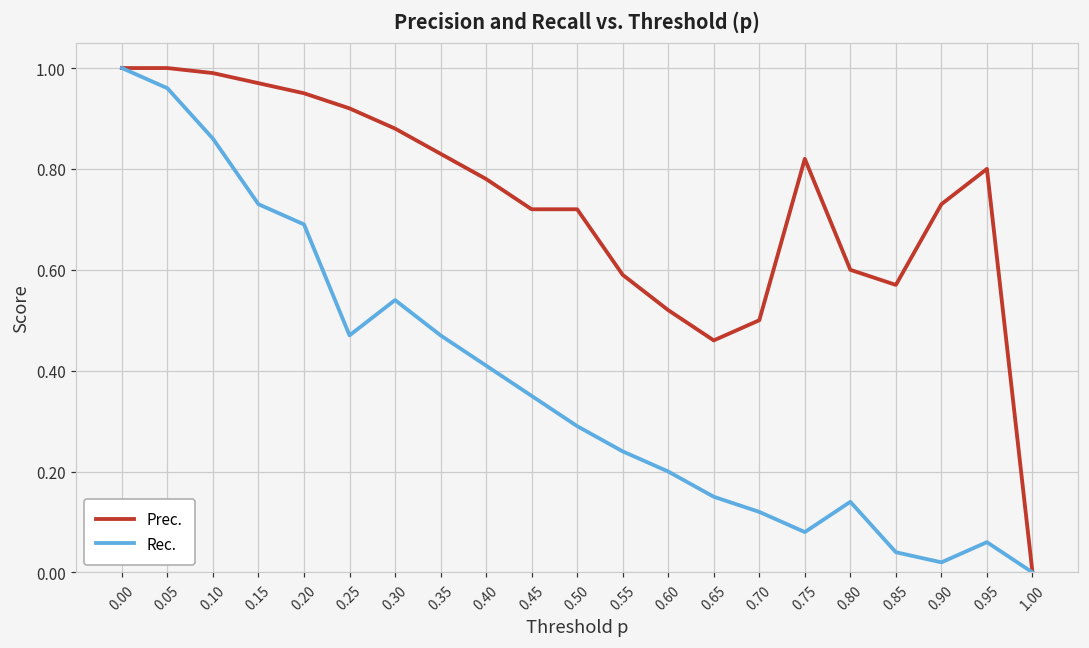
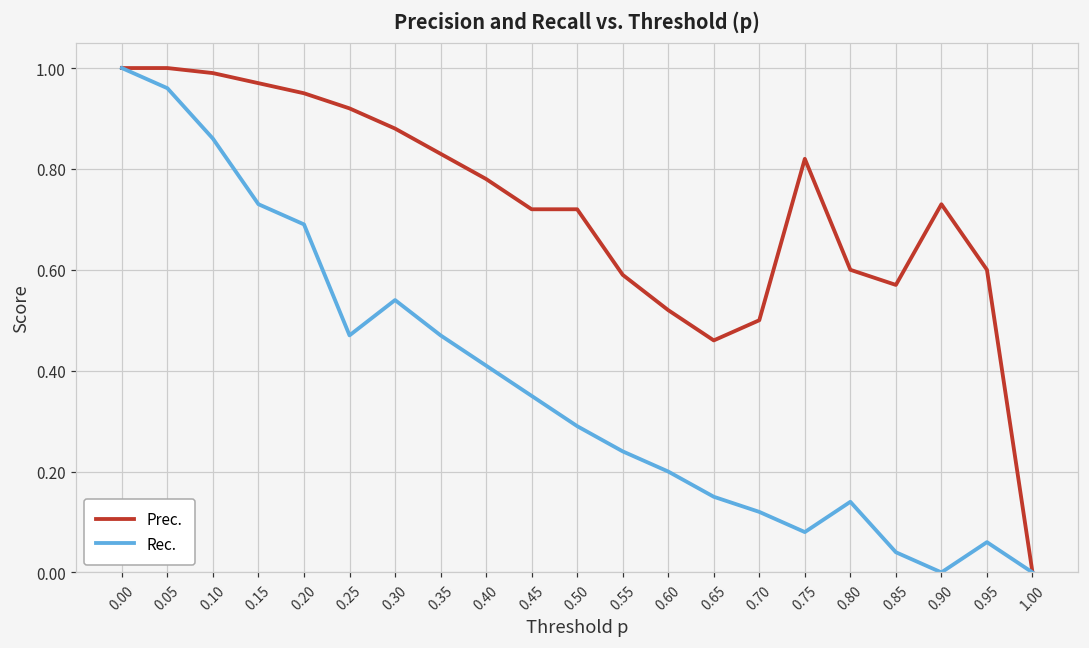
  {
    "Prec.": {
      "0.05": 1.0,
      "0.10": 0.99,
      "0.15": 0.97,
      "0.20": 0.95,
      "0.25": 0.92,
      "0.30": 0.88,
      "0.35": 0.83,
      "0.40": 0.78,
      "0.45": 0.72,
      "0.50": 0.72,
      "0.55": 0.59,
      "0.60": 0.52,
      "0.65": 0.46,
      "0.70": 0.5,
      "0.75": 0.82,
      "0.80": 0.6,
      "0.85": 0.57,
      "0.90": 0.73,
-     "0.95": 0.8
+     "0.95": 0.6
    },
    "Rec.": {
      "0.05": 0.96,
      "0.10": 0.86,
      "0.15": 0.73,
      "0.20": 0.69,
      "0.25": 0.47,
      "0.30": 0.54,
      "0.35": 0.47,
      "0.40": 0.41,
      "0.45": 0.35,
      "0.50": 0.29,
      "0.55": 0.24,
      "0.60": 0.20,
      "0.65": 0.15,
      "0.70": 0.12,
      "0.75": 0.08,
      "0.80": 0.14,
      "0.85": 0.04,
-     "0.90": 0.02,
+     "0.90": 0.00,
      "0.95": 0.06
    }
  }
